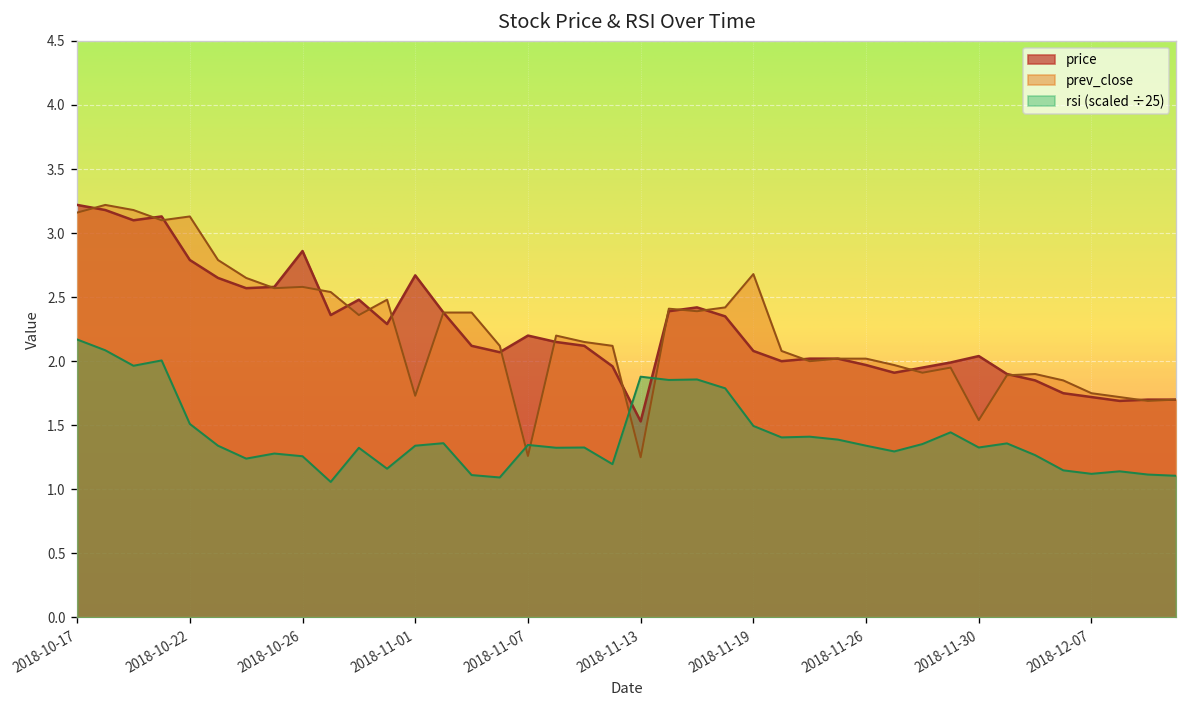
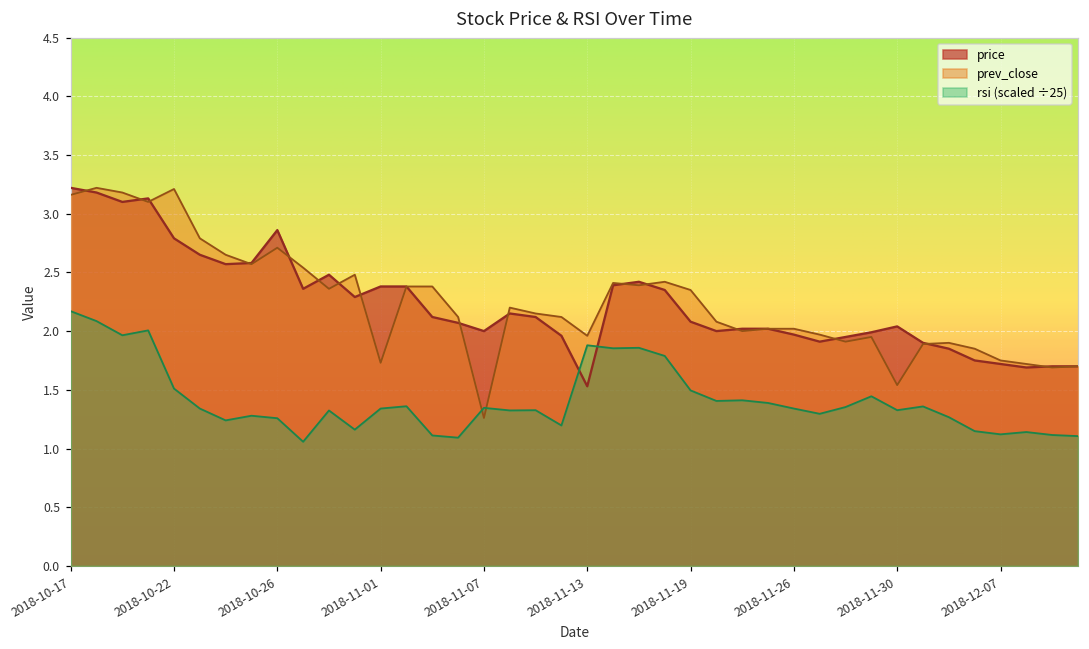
  {
    "price": {
      "2018-10-22": 2.79,
      "2018-10-26": 2.86,
-     "2018-11-01": 2.67,
-     "2018-11-07": 2.2,
+     "2018-11-01": 2.38,
+     "2018-11-07": 2.0,
      "2018-11-13": 1.53,
      "2018-11-19": 2.08,
      "2018-11-26": 1.97,
      "2018-11-30": 2.04,
      "2018-12-07": 1.72
    },
    "prev_close": {
-     "2018-10-22": 3.13,
-     "2018-10-26": 2.58,
+     "2018-10-22": 3.21,
+     "2018-10-26": 2.71,
      "2018-11-01": 1.73,
      "2018-11-07": 1.26,
-     "2018-11-13": 1.25,
-     "2018-11-19": 2.68,
+     "2018-11-13": 1.96,
+     "2018-11-19": 2.35,
      "2018-11-26": 2.02,
      "2018-11-30": 1.54,
      "2018-12-07": 1.75
    }
  }
